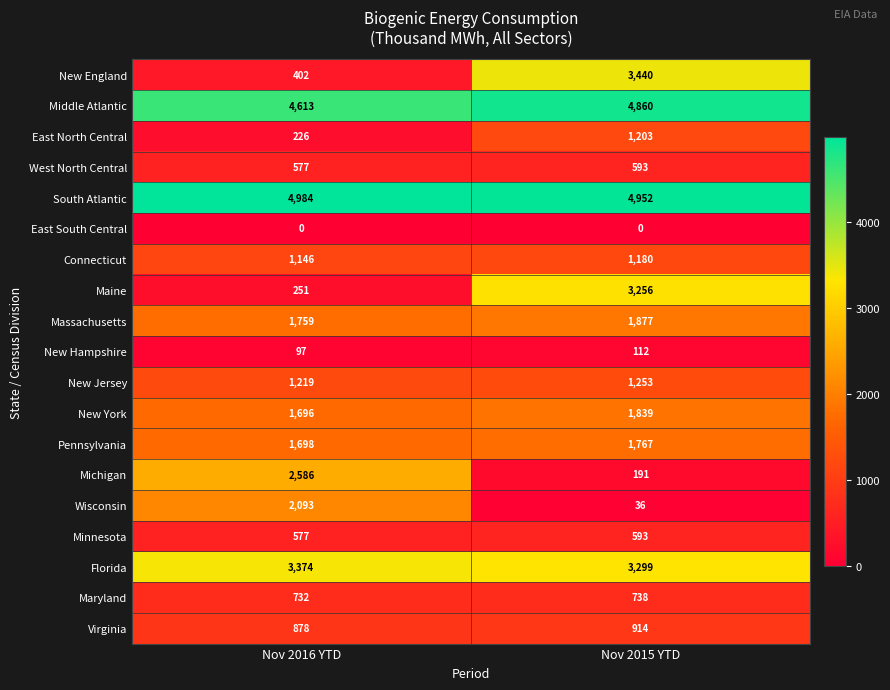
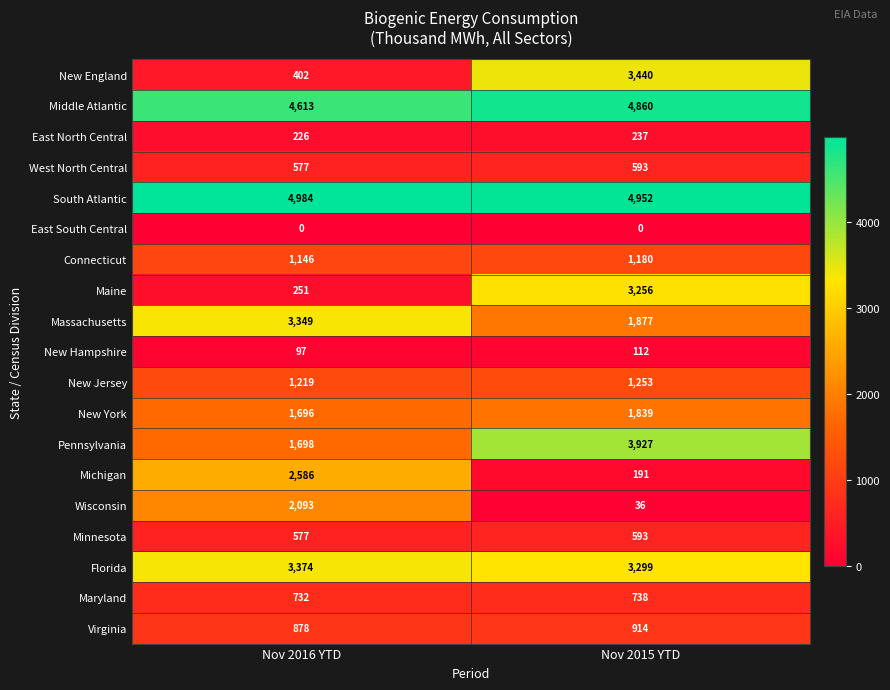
  {
    "New England": {
      "Nov 2016 YTD": "402",
      "Nov 2015 YTD": "3,440"
    },
    "Middle Atlantic": {
      "Nov 2016 YTD": "4,613",
      "Nov 2015 YTD": "4,860"
    },
    "East North Central": {
      "Nov 2016 YTD": "226",
-     "Nov 2015 YTD": "1,203"
+     "Nov 2015 YTD": "237"
    },
    "West North Central": {
      "Nov 2016 YTD": "577",
      "Nov 2015 YTD": "593"
    },
    "South Atlantic": {
      "Nov 2016 YTD": "4,984",
      "Nov 2015 YTD": "4,952"
    },
    "East South Central": {
      "Nov 2016 YTD": "0",
      "Nov 2015 YTD": "0"
    },
    "Connecticut": {
      "Nov 2016 YTD": "1,146",
      "Nov 2015 YTD": "1,180"
    },
    "Maine": {
      "Nov 2016 YTD": "251",
      "Nov 2015 YTD": "3,256"
    },
    "Massachusetts": {
-     "Nov 2016 YTD": "1,759",
+     "Nov 2016 YTD": "3,349",
      "Nov 2015 YTD": "1,877"
    },
    "New Hampshire": {
      "Nov 2016 YTD": "97",
      "Nov 2015 YTD": "112"
    },
    "New Jersey": {
      "Nov 2016 YTD": "1,219",
      "Nov 2015 YTD": "1,253"
    },
    "New York": {
      "Nov 2016 YTD": "1,696",
      "Nov 2015 YTD": "1,839"
    },
    "Pennsylvania": {
      "Nov 2016 YTD": "1,698",
-     "Nov 2015 YTD": "1,767"
+     "Nov 2015 YTD": "3,927"
    },
    "Michigan": {
      "Nov 2016 YTD": "2,586",
      "Nov 2015 YTD": "191"
    },
    "Wisconsin": {
      "Nov 2016 YTD": "2,093",
      "Nov 2015 YTD": "36"
    },
    "Minnesota": {
      "Nov 2016 YTD": "577",
      "Nov 2015 YTD": "593"
    },
    "Florida": {
      "Nov 2016 YTD": "3,374",
      "Nov 2015 YTD": "3,299"
    },
    "Maryland": {
      "Nov 2016 YTD": "732",
      "Nov 2015 YTD": "738"
    },
    "Virginia": {
      "Nov 2016 YTD": "878",
      "Nov 2015 YTD": "914"
    }
  }
